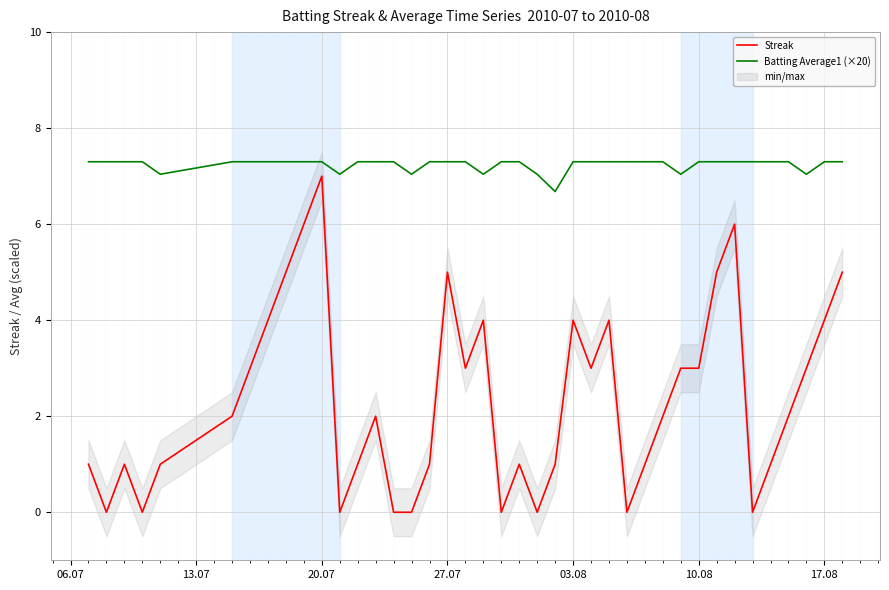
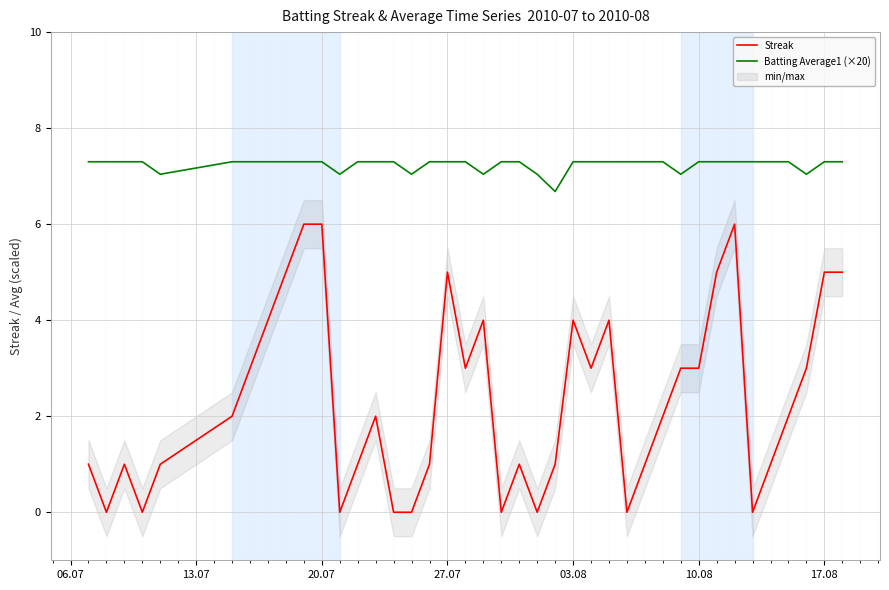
  {
    "Streak": {
-     "20.07": 7,
+     "20.07": 6,
      "27.07": 5,
      "03.08": 4,
      "10.08": 3,
-     "17.08": 4
+     "17.08": 5
    },
    "Batting Average1 (×20)": {
      "20.07": 7.3,
      "27.07": 7.3,
      "03.08": 7.3,
      "10.08": 7.3,
      "17.08": 7.3
    }
  }
